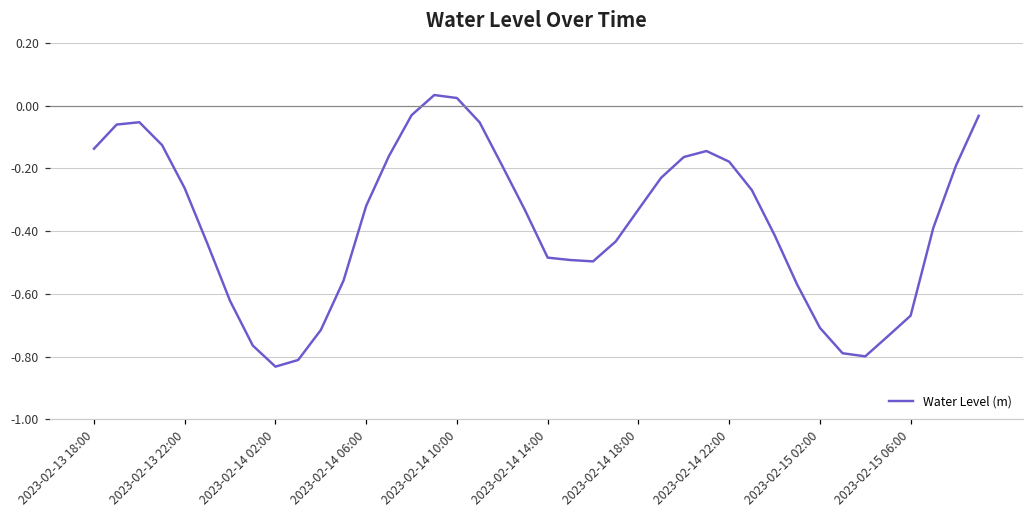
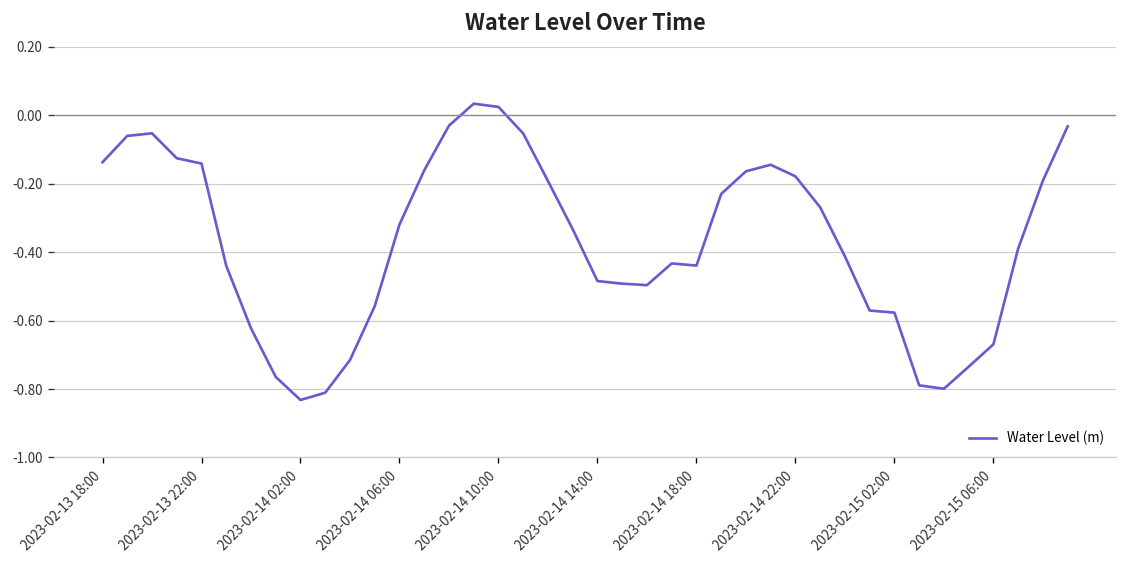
  {
    "2023-02-13 18:00": -0.14,
-   "2023-02-13 22:00": -0.26,
+   "2023-02-13 22:00": -0.14,
    "2023-02-14 02:00": -0.83,
    "2023-02-14 06:00": -0.32,
    "2023-02-14 10:00": 0.02,
    "2023-02-14 14:00": -0.48,
-   "2023-02-14 18:00": -0.33,
+   "2023-02-14 18:00": -0.44,
    "2023-02-14 22:00": -0.18,
-   "2023-02-15 02:00": -0.71,
+   "2023-02-15 02:00": -0.58,
    "2023-02-15 06:00": -0.67
  }
